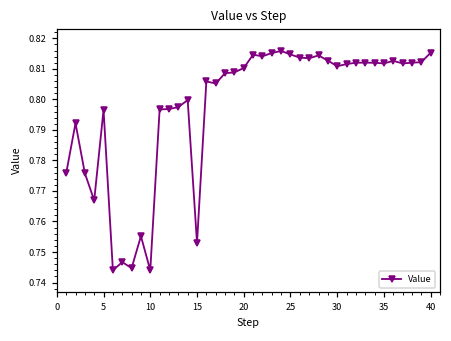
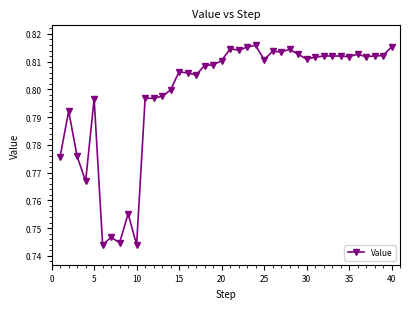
  {
    "5": 0.797,
    "10": 0.744,
-   "15": 0.753,
+   "15": 0.806,
    "20": 0.810,
-   "25": 0.815,
+   "25": 0.811,
    "30": 0.811,
    "35": 0.812,
    "40": 0.815
  }
